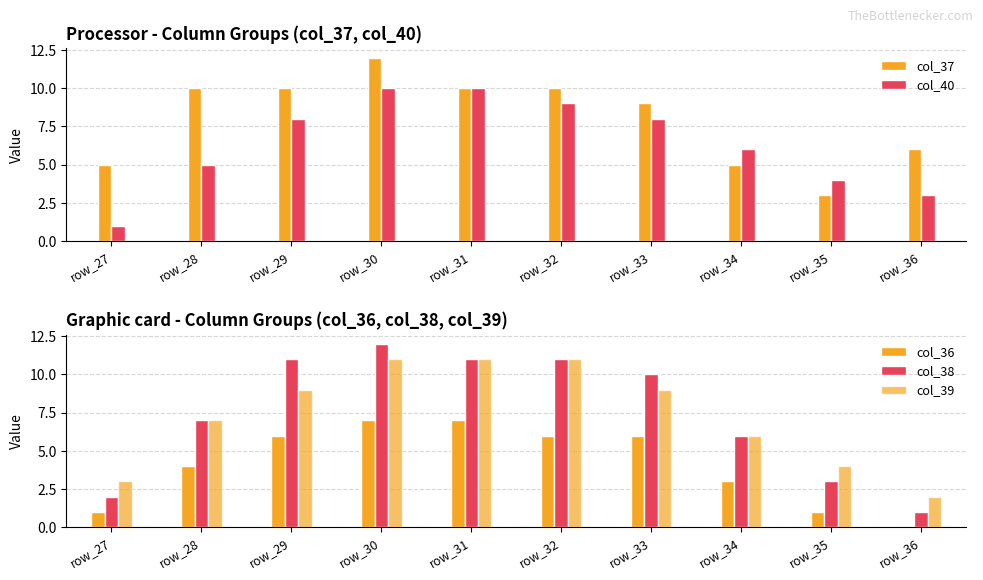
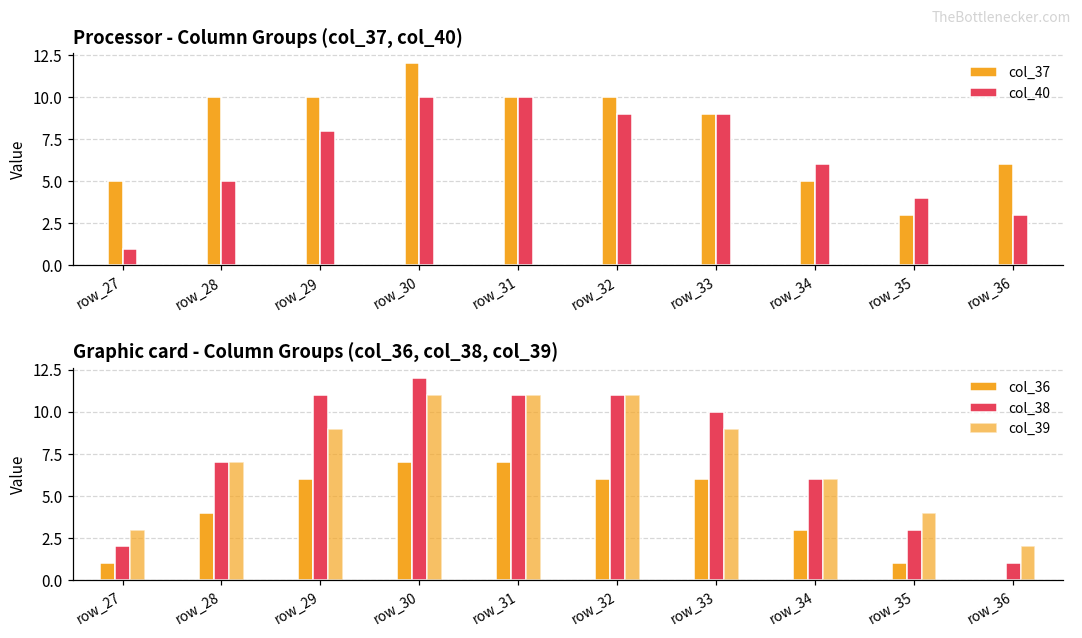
  {
    "Processor - Column Groups (col_37, col_40)": {
      "col_37": {
        "row_27": 5,
        "row_28": 10,
        "row_29": 10,
        "row_30": 12,
        "row_31": 10,
        "row_32": 10,
        "row_33": 9,
        "row_34": 5,
        "row_35": 3,
        "row_36": 6
      },
      "col_40": {
        "row_27": 1,
        "row_28": 5,
        "row_29": 8,
        "row_30": 10,
        "row_31": 10,
        "row_32": 9,
-       "row_33": 8,
+       "row_33": 9,
        "row_34": 6,
        "row_35": 4,
        "row_36": 3
      }
    },
    "Graphic card - Column Groups (col_36, col_38, col_39)": {
      "col_38": {
        "row_27": 2.0,
        "row_28": 7.0,
        "row_29": 11.0,
        "row_30": 12.0,
        "row_31": 11.0,
        "row_32": 11.0,
        "row_33": 10.0,
        "row_34": 6.0,
        "row_35": 3.0,
        "row_36": 1.0
      }
    }
  }
